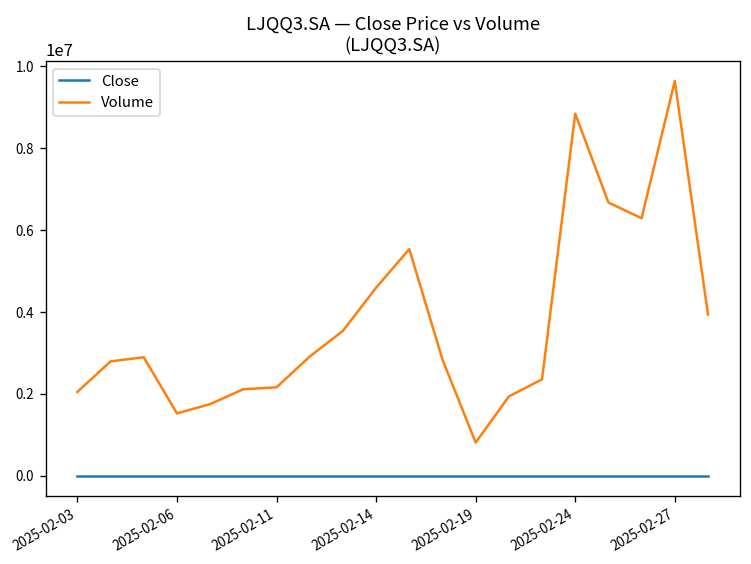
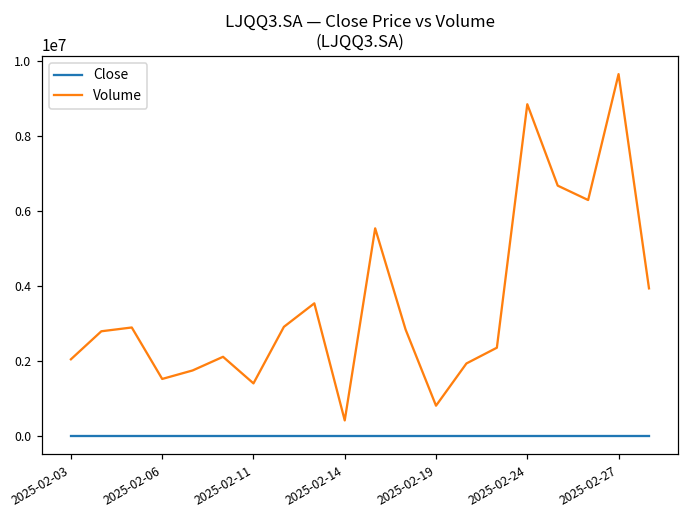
  {
    "Close": {
      "2025-02-03": 0,
      "2025-02-06": 0,
      "2025-02-11": 0,
      "2025-02-14": 0,
      "2025-02-19": 0,
      "2025-02-24": 0,
      "2025-02-27": 0
    },
    "Volume": {
      "2025-02-03": 2000000,
      "2025-02-06": 1500000,
-     "2025-02-11": 2200000,
-     "2025-02-14": 4600000,
+     "2025-02-11": 1400000,
+     "2025-02-14": 400000,
      "2025-02-19": 800000,
      "2025-02-24": 8800000,
      "2025-02-27": 9600000
    }
  }
